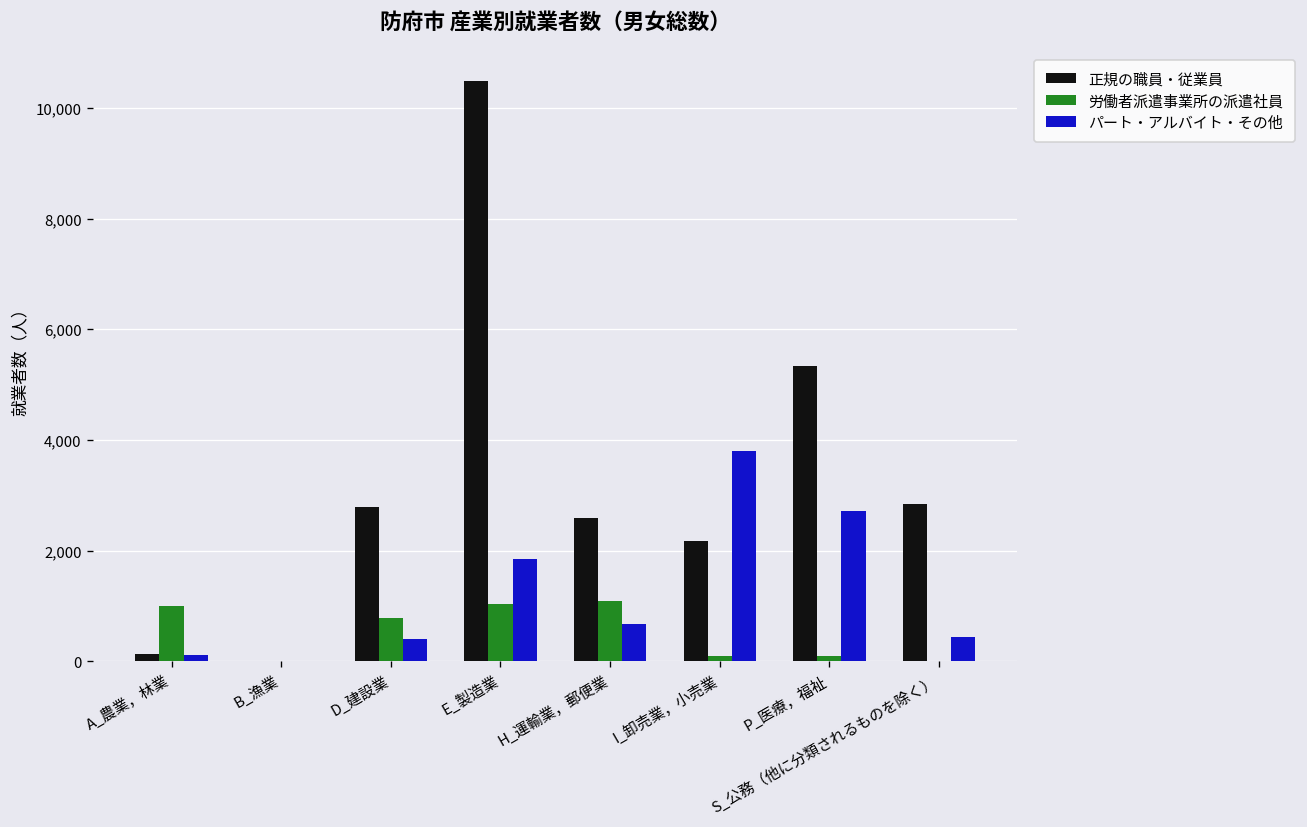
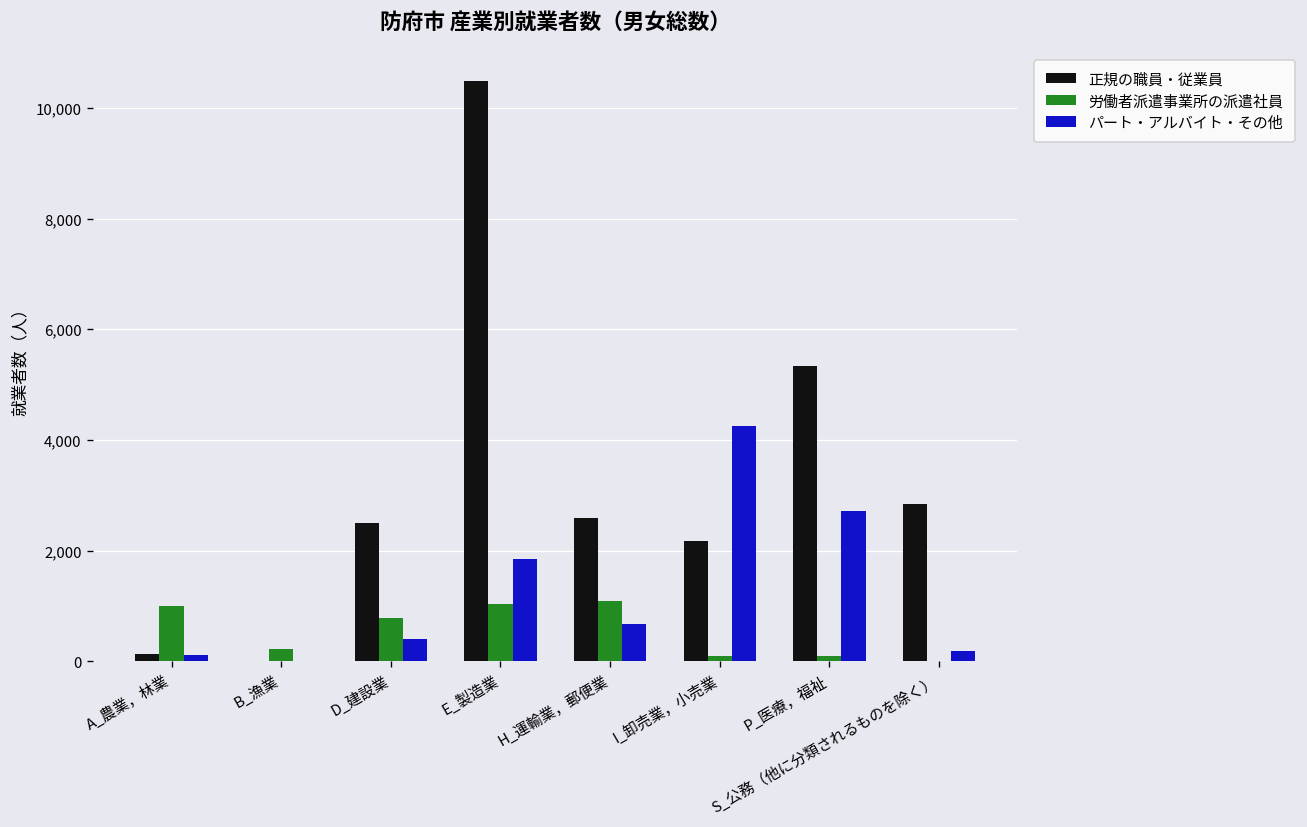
  {
    "正規の職員・従業員": {
      "A_農業，林業": "100",
-     "D_建設業": "2,800",
+     "D_建設業": "2,500",
      "E_製造業": "10,500",
      "H_運輸業，郵便業": "2,600",
      "I_卸売業，小売業": "2,200",
      "P_医療，福祉": "5,300",
      "S_公務（他に分類されるものを除く）": "2,800"
    },
    "労働者派遣事業所の派遣社員": {
      "A_農業，林業": "1,000",
-     "B_漁業": "0",
+     "B_漁業": "200",
      "D_建設業": "800",
      "E_製造業": "1,000",
      "H_運輸業，郵便業": "1,100",
      "I_卸売業，小売業": "100",
      "P_医療，福祉": "100"
    },
    "パート・アルバイト・その他": {
      "A_農業，林業": "100",
      "D_建設業": "400",
      "E_製造業": "1,900",
      "H_運輸業，郵便業": "700",
-     "I_卸売業，小売業": "3,800",
+     "I_卸売業，小売業": "4,200",
      "P_医療，福祉": "2,700",
-     "S_公務（他に分類されるものを除く）": "400"
+     "S_公務（他に分類されるものを除く）": "200"
    }
  }
